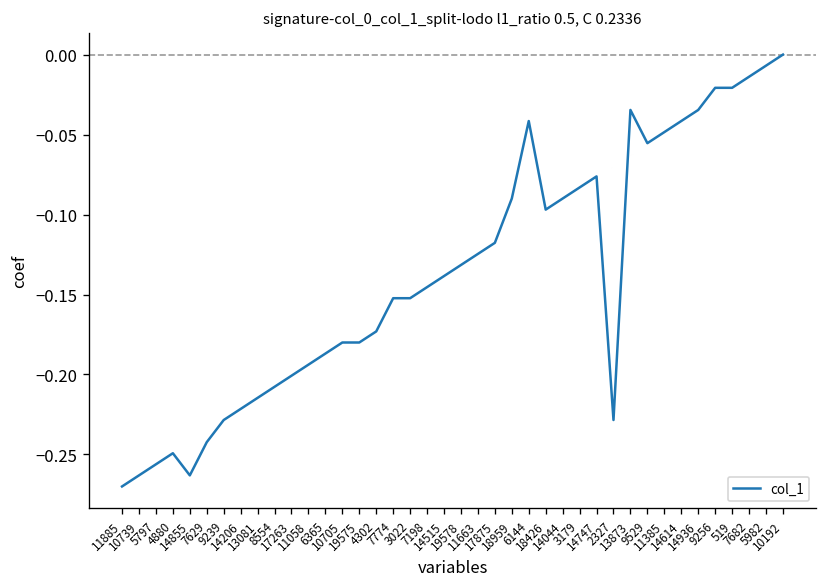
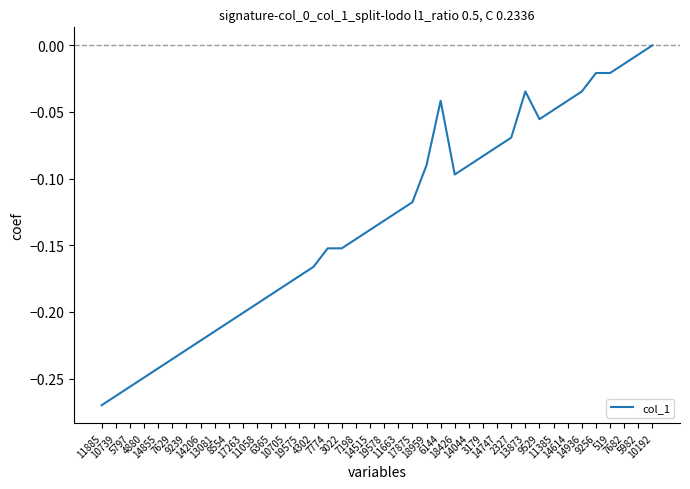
  {
    "11885": -0.270,
    "10739": -0.263,
    "5797": -0.256,
    "4880": -0.249,
-   "14855": -0.263,
-   "7629": -0.242,
+   "14855": -0.242,
+   "7629": -0.235,
    "9239": -0.228,
    "14206": -0.222,
    "13081": -0.215,
    "8554": -0.208,
    "17263": -0.201,
    "11058": -0.194,
    "6365": -0.187,
    "10705": -0.180,
-   "19575": -0.180,
-   "4302": -0.173,
+   "19575": -0.173,
+   "4302": -0.166,
    "7774": -0.152,
    "3022": -0.152,
    "7198": -0.145,
    "14515": -0.138,
    "19578": -0.132,
    "11663": -0.125,
    "17875": -0.118,
    "18959": -0.090,
    "6144": -0.042,
    "18426": -0.097,
    "14044": -0.090,
    "3179": -0.083,
    "14747": -0.076,
-   "2327": -0.228,
+   "2327": -0.069,
    "13873": -0.035,
    "9529": -0.055,
    "11385": -0.048,
    "14614": -0.042,
    "14936": -0.035,
    "9256": -0.021,
    "519": -0.021,
    "7682": -0.014,
    "5982": -0.007,
    "10192": 0.000
  }
